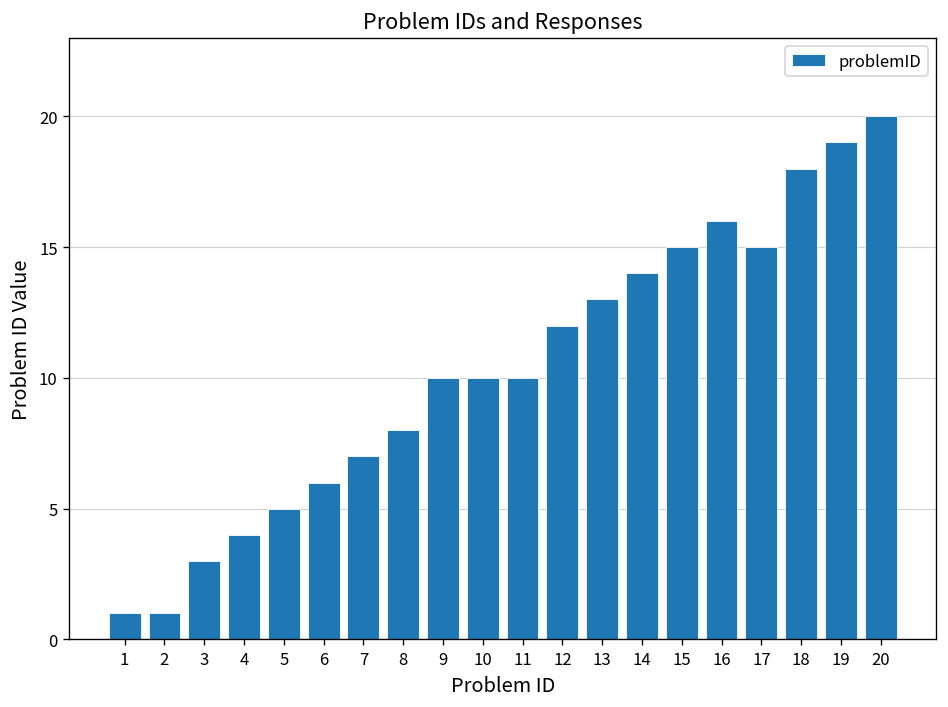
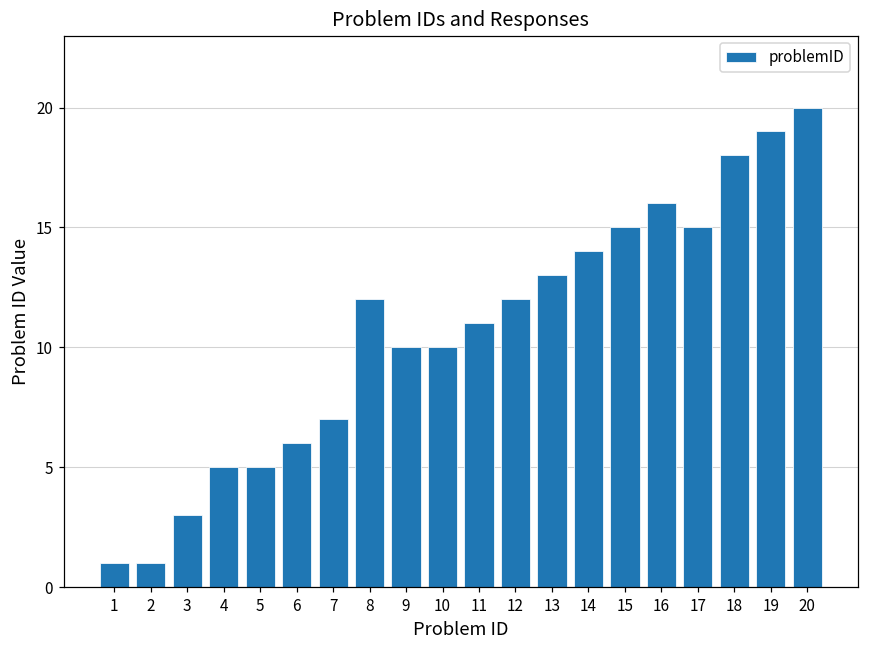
  {
    "1": 1,
    "2": 1,
    "3": 3,
-   "4": 4,
+   "4": 5,
    "5": 5,
    "6": 6,
    "7": 7,
-   "8": 8,
+   "8": 12,
    "9": 10,
    "10": 10,
-   "11": 10,
+   "11": 11,
    "12": 12,
    "13": 13,
    "14": 14,
    "15": 15,
    "16": 16,
    "17": 15,
    "18": 18,
    "19": 19,
    "20": 20
  }
